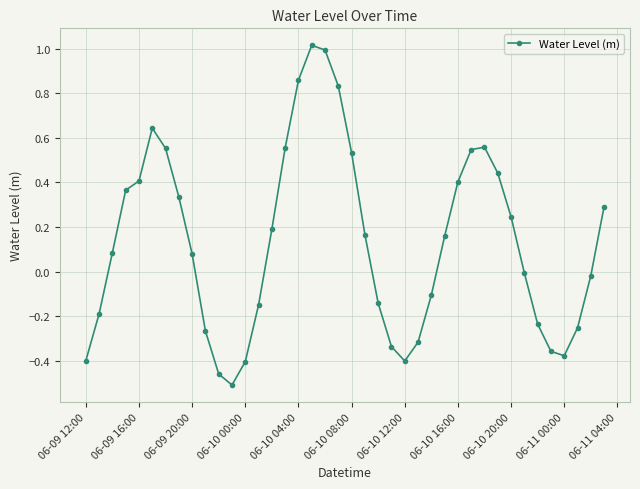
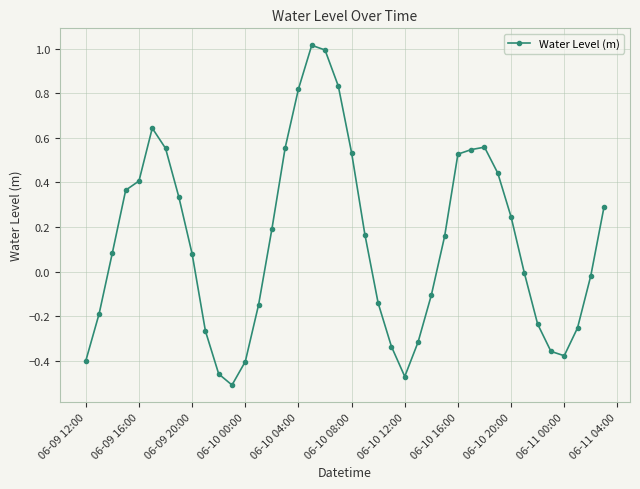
  {
    "06-09 12:00": -0.40,
    "06-09 16:00": 0.41,
    "06-09 20:00": 0.08,
    "06-10 00:00": -0.40,
-   "06-10 04:00": 0.86,
+   "06-10 04:00": 0.82,
    "06-10 08:00": 0.53,
-   "06-10 12:00": -0.40,
-   "06-10 16:00": 0.40,
+   "06-10 12:00": -0.47,
+   "06-10 16:00": 0.53,
    "06-10 20:00": 0.25,
    "06-11 00:00": -0.38
  }
